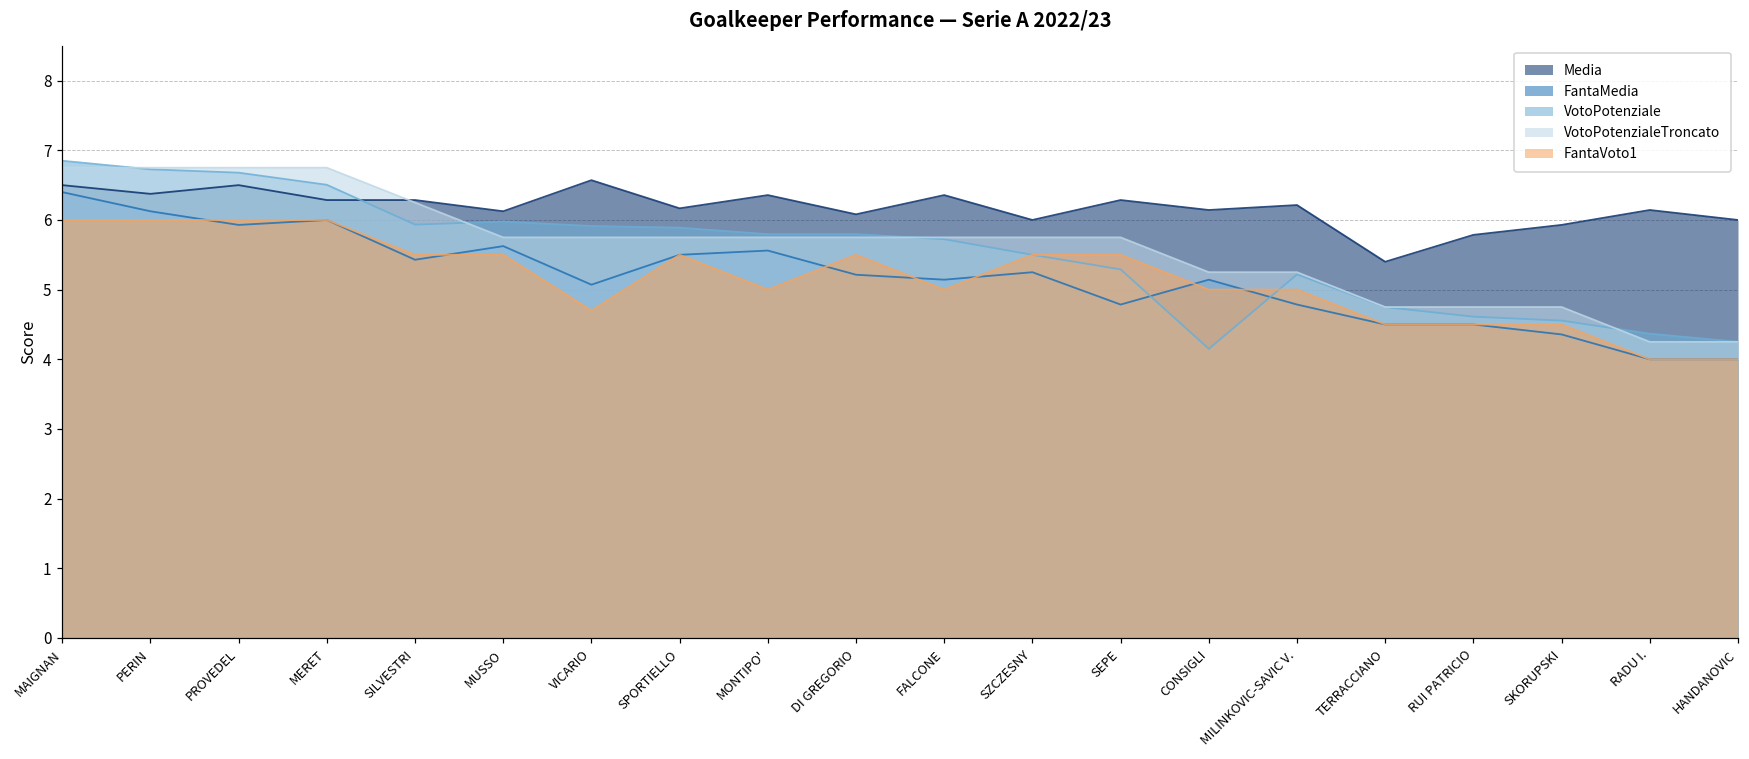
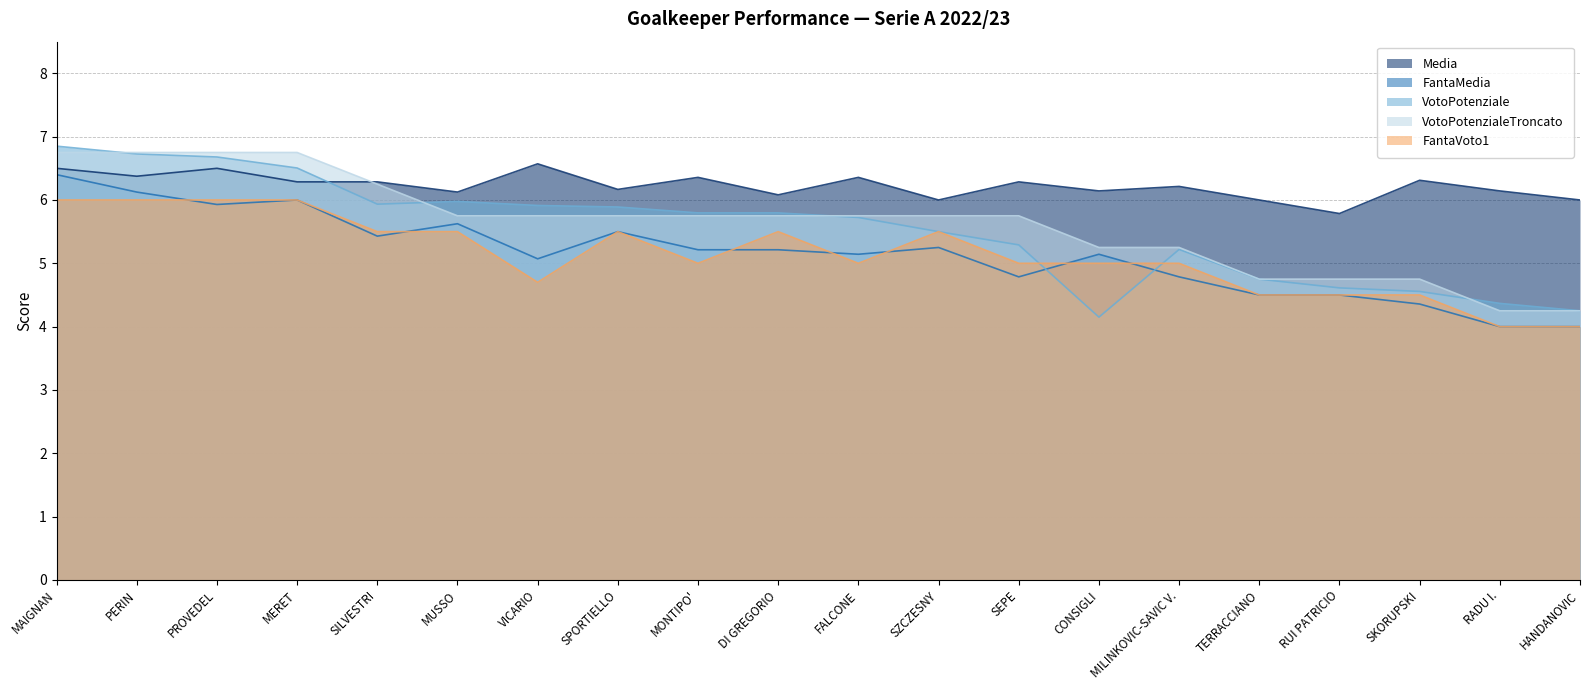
  {
    "Media": {
      "MAIGNAN": 6.5,
      "PERIN": 6.4,
      "PROVEDEL": 6.5,
      "MERET": 6.3,
      "MUSSO": 6.1,
      "VICARIO": 6.6,
      "SPORTIELLO": 6.2,
      "MONTIPO'": 6.4,
      "DI GREGORIO": 6.1,
      "FALCONE": 6.4,
      "SZCZESNY": 6.0,
      "SEPE": 6.3,
      "CONSIGLI": 6.1,
      "MILINKOVIC-SAVIC V.": 6.2,
-     "TERRACCIANO": 5.4,
+     "TERRACCIANO": 6.0,
      "RUI PATRICIO": 5.8,
-     "SKORUPSKI": 5.9,
+     "SKORUPSKI": 6.3,
      "RADU I.": 6.1,
      "HANDANOVIC": 6.0
    },
    "FantaMedia": {
      "MAIGNAN": 6.4,
      "PERIN": 6.1,
      "PROVEDEL": 5.9,
      "SILVESTRI": 5.4,
      "MUSSO": 5.6,
      "VICARIO": 5.1,
-     "MONTIPO'": 5.6,
+     "MONTIPO'": 5.2,
      "DI GREGORIO": 5.2,
      "FALCONE": 5.1,
      "SZCZESNY": 5.3,
      "SEPE": 4.8,
      "CONSIGLI": 5.1,
      "MILINKOVIC-SAVIC V.": 4.8,
      "SKORUPSKI": 4.4
    },
    "VotoPotenziale": {
      "MAIGNAN": 6.9,
      "PROVEDEL": 6.7,
      "MERET": 6.5,
      "SILVESTRI": 5.9,
      "MUSSO": 6.0,
      "VICARIO": 5.9,
      "SPORTIELLO": 5.9,
      "MONTIPO'": 5.8,
      "DI GREGORIO": 5.8,
      "SEPE": 5.3,
      "CONSIGLI": 4.2,
      "RUI PATRICIO": 4.6,
      "SKORUPSKI": 4.6,
      "RADU I.": 4.4
    },
    "VotoPotenzialeTroncato": {
      "MAIGNAN": 6.8,
      "PROVEDEL": 6.8,
      "MERET": 6.8,
      "MUSSO": 5.8,
      "VICARIO": 5.8,
      "SPORTIELLO": 5.8,
      "MONTIPO'": 5.8,
      "DI GREGORIO": 5.8,
      "SZCZESNY": 5.8,
      "SEPE": 5.8,
      "CONSIGLI": 5.3,
      "RUI PATRICIO": 4.8,
      "SKORUPSKI": 4.8,
      "RADU I.": 4.3
    },
    "FantaVoto1": {
      "MAIGNAN": 6.0,
      "PERIN": 6.0,
      "PROVEDEL": 6.0,
      "SILVESTRI": 5.5,
      "MUSSO": 5.5,
      "VICARIO": 4.7,
      "MONTIPO'": 5.0,
      "DI GREGORIO": 5.5,
      "FALCONE": 5.0,
-     "SEPE": 5.5,
+     "SEPE": 5.0,
      "CONSIGLI": 5.0,
      "MILINKOVIC-SAVIC V.": 5.0,
      "SKORUPSKI": 4.5
    }
  }
